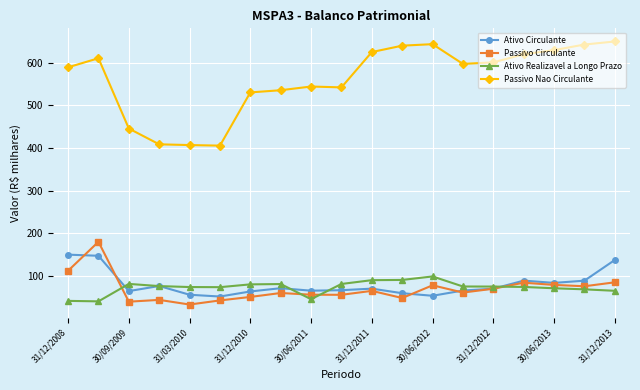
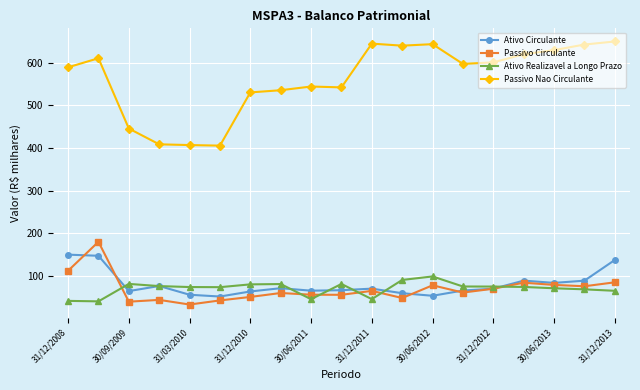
  {
    "Ativo Circulante": {
      "31/12/2008": 150,
      "30/09/2009": 60,
      "31/03/2010": 60,
      "31/12/2010": 60,
      "30/06/2011": 70,
      "30/06/2012": 50,
      "31/12/2013": 140
    },
    "Passivo Circulante": {
      "31/12/2008": 110,
      "30/09/2009": 40,
      "31/03/2010": 30,
      "31/12/2010": 50,
      "30/06/2011": 60,
      "30/06/2012": 80,
      "31/12/2013": 80
    },
    "Ativo Realizavel a Longo Prazo": {
      "31/12/2008": 40,
      "30/09/2009": 80,
      "31/03/2010": 70,
      "31/12/2010": 80,
      "30/06/2011": 50,
-     "31/12/2011": 90,
+     "31/12/2011": 50,
      "30/06/2012": 100,
      "30/06/2013": 70,
      "31/12/2013": 60
    },
    "Passivo Nao Circulante": {
      "31/12/2008": 590,
      "30/09/2009": 450,
      "31/03/2010": 410,
      "31/12/2010": 530,
      "30/06/2011": 540,
-     "31/12/2011": 620,
+     "31/12/2011": 640,
      "30/06/2012": 640
    }
  }
